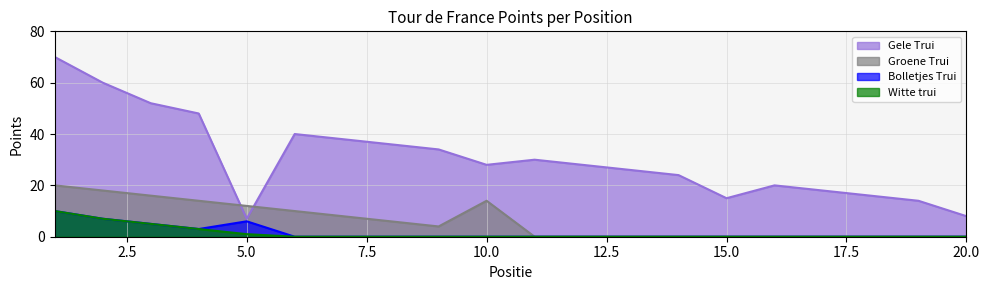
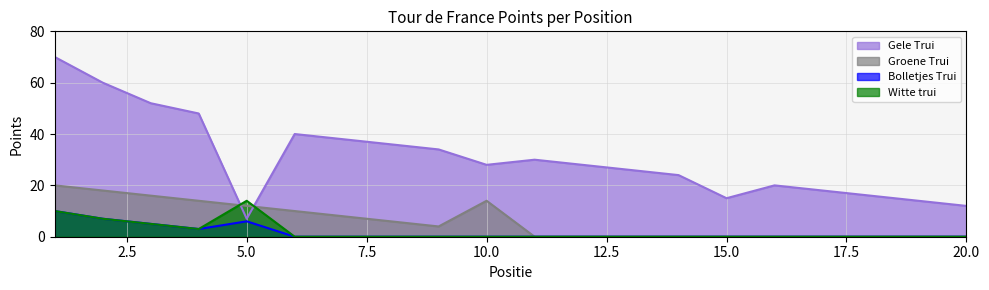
  {
    "Gele Trui": {
      "10.0": 28,
      "15.0": 15,
-     "20.0": 8
+     "20.0": 12
    },
    "Groene Trui": {
      "5.0": 12,
      "10.0": 14
    },
    "Witte trui": {
-     "5.0": 1
+     "5.0": 14
    }
  }
